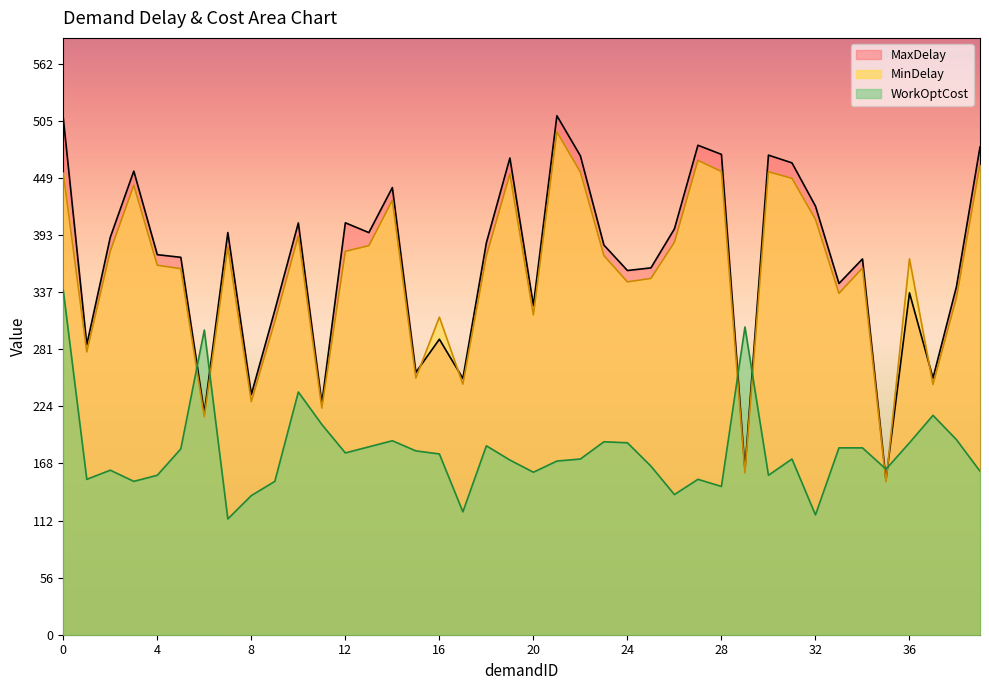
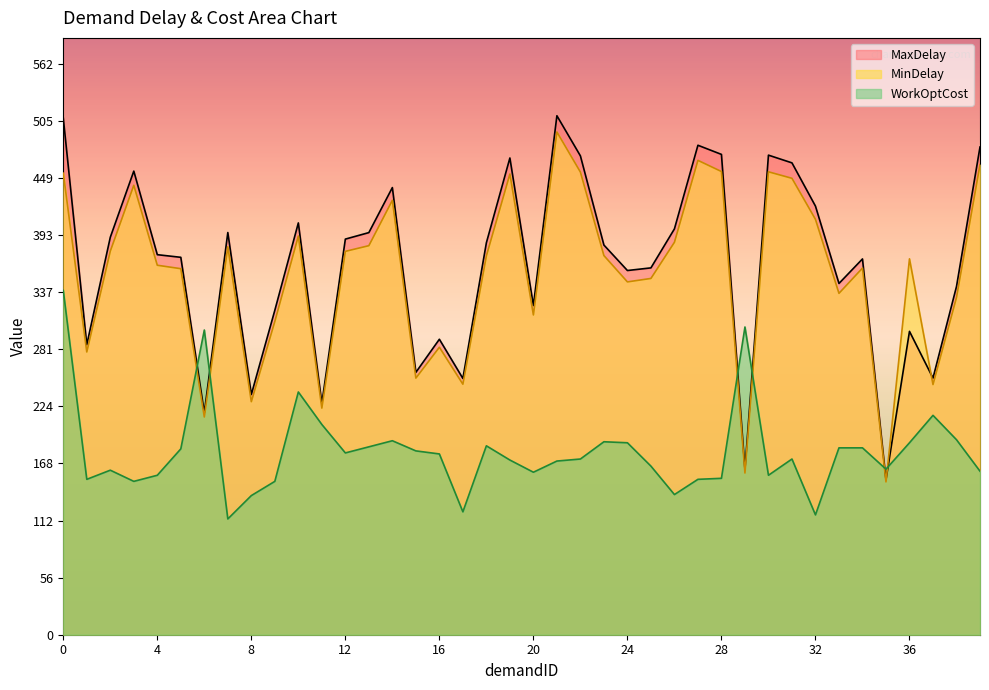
  {
    "MaxDelay": {
      "0": 509,
      "4": 374,
      "8": 237,
-     "12": 406,
+     "12": 390,
      "16": 291,
      "20": 324,
      "24": 359,
      "28": 473,
      "32": 422,
-     "36": 337
+     "36": 299
    },
    "MinDelay": {
      "0": 454,
      "4": 364,
      "8": 229,
      "12": 377,
-     "16": 313,
+     "16": 283,
      "20": 315,
      "24": 347,
      "28": 456,
      "32": 409,
      "36": 370
    },
    "WorkOptCost": {
      "0": 339,
      "4": 157,
      "8": 137,
      "12": 179,
      "16": 178,
      "20": 160,
      "24": 189,
-     "28": 146,
+     "28": 154,
      "32": 118,
      "36": 189
    }
  }
